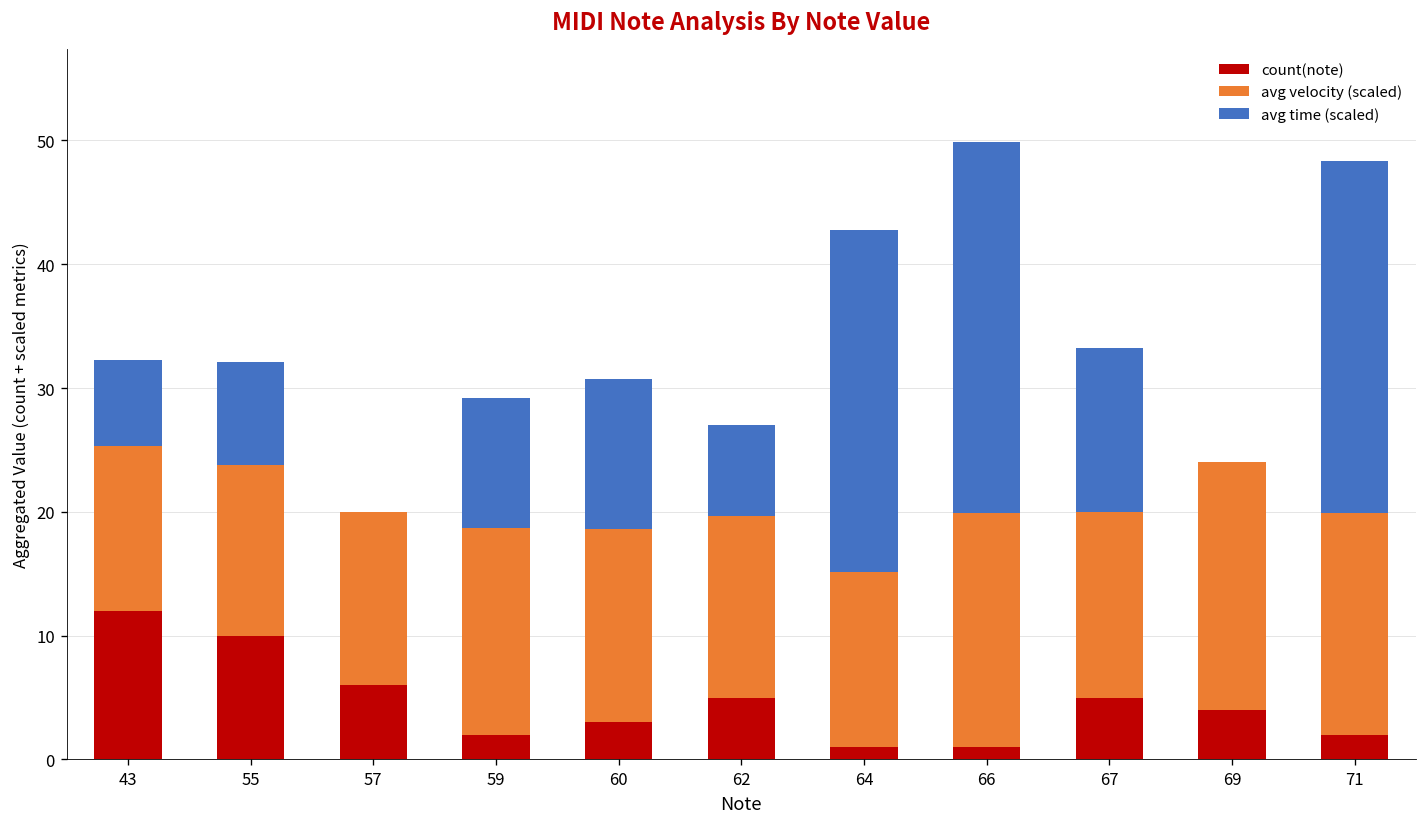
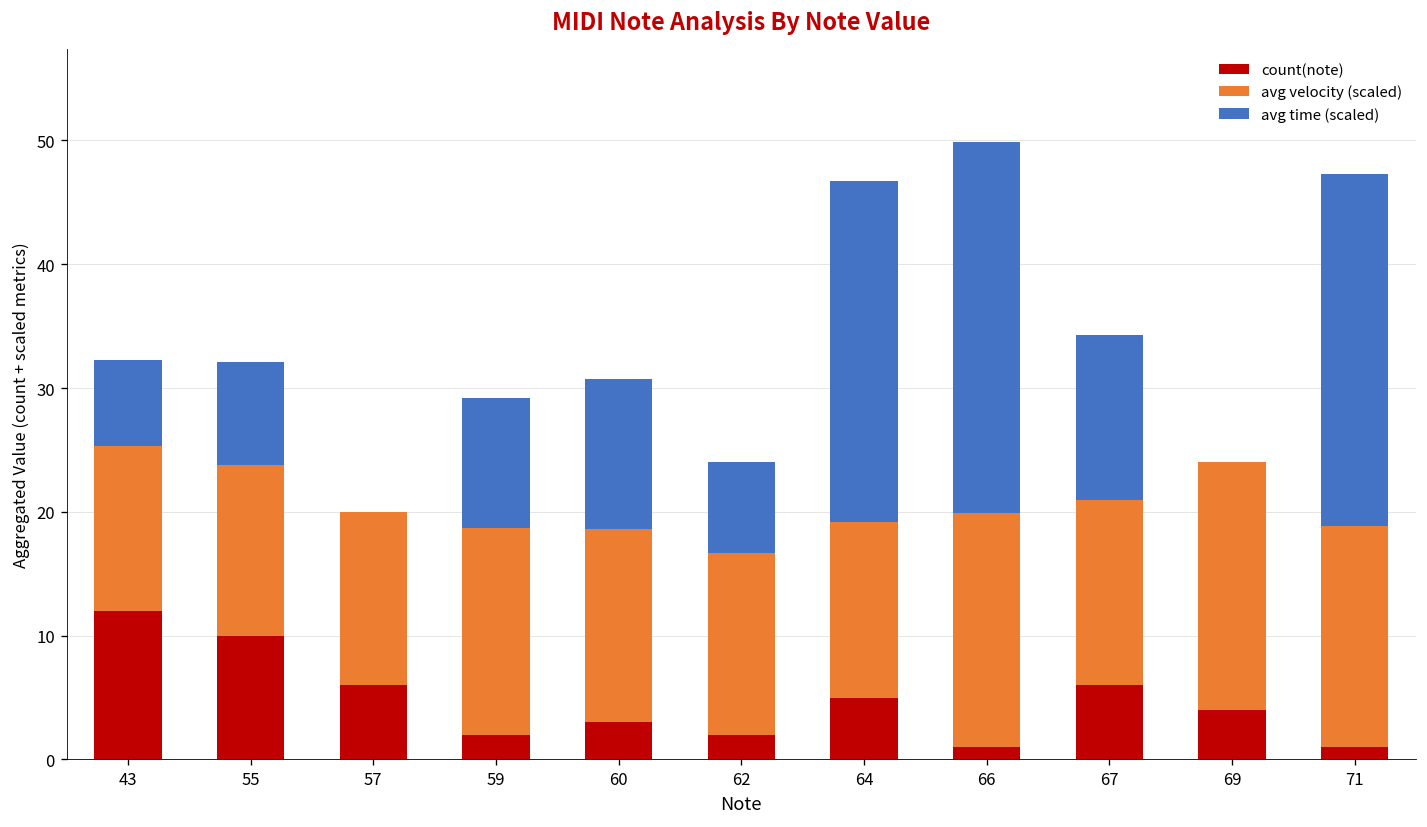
  {
    "count(note)": {
      "43": 12,
      "55": 10,
      "57": 6,
      "59": 2,
      "60": 3,
-     "62": 5,
-     "64": 1,
+     "62": 2,
+     "64": 5,
      "66": 1,
-     "67": 5,
+     "67": 6,
      "69": 4,
-     "71": 2
+     "71": 1
    },
    "avg velocity (scaled)": {
      "43": 13.3,
      "55": 13.7,
      "57": 14,
      "59": 16.7,
      "60": 15.6,
      "62": 14.6,
      "64": 14,
      "66": 19,
      "67": 15,
      "69": 20,
      "71": 18
    },
    "avg time (scaled)": {
      "43": 7,
      "55": 8.4,
      "57": 0,
      "59": 10.5,
      "60": 12,
      "62": 7.4,
      "64": 27.6,
      "66": 30,
      "67": 13.3,
      "69": 0,
      "71": 28.4
    }
  }
